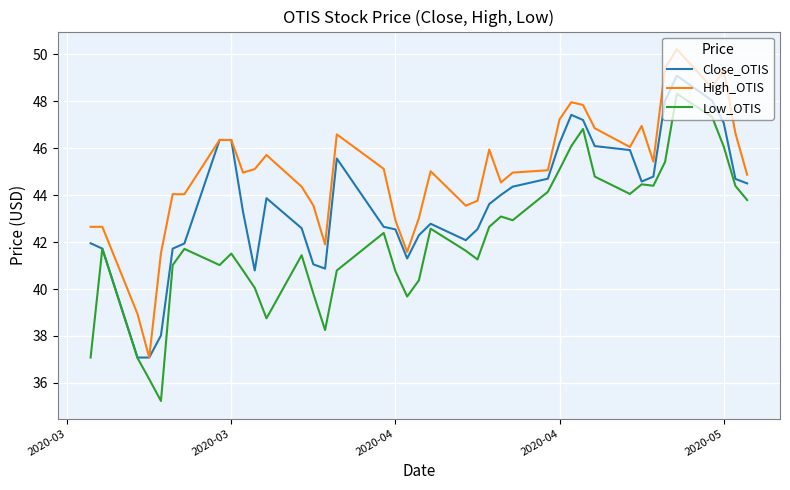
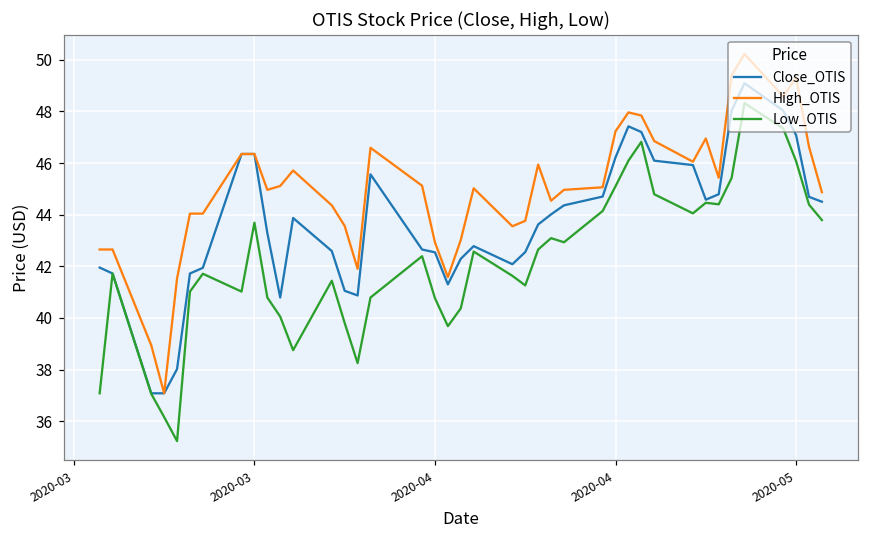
  {
    "Close_OTIS": {
      "2020-05": 47.1
    },
    "Low_OTIS": {
-     "2020-03": 41.5,
+     "2020-03": 43.7,
      "2020-05": 46.1
    }
  }
